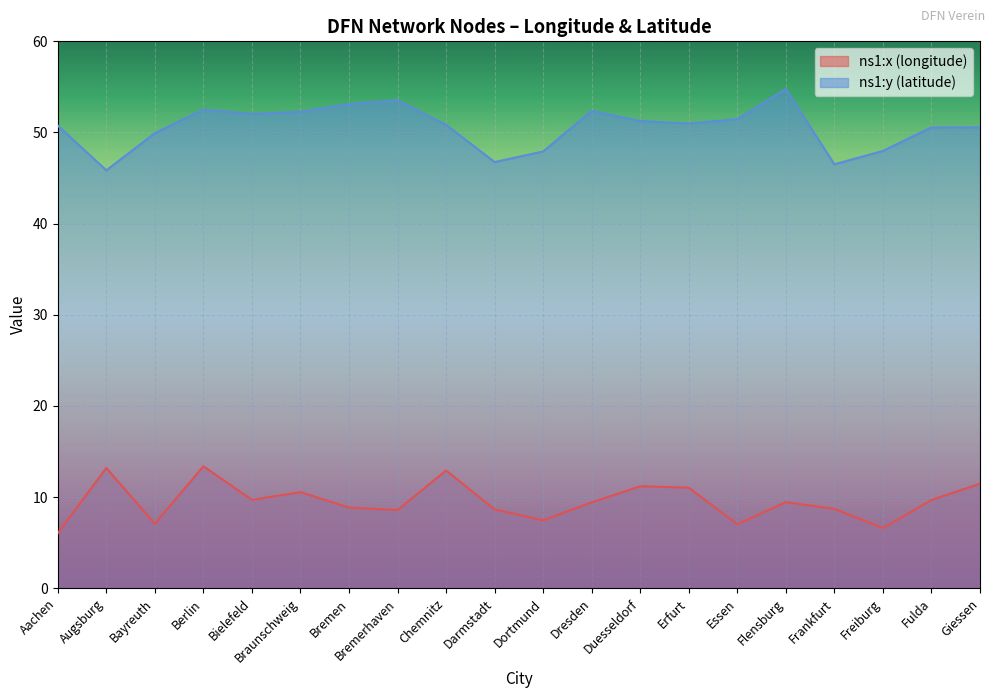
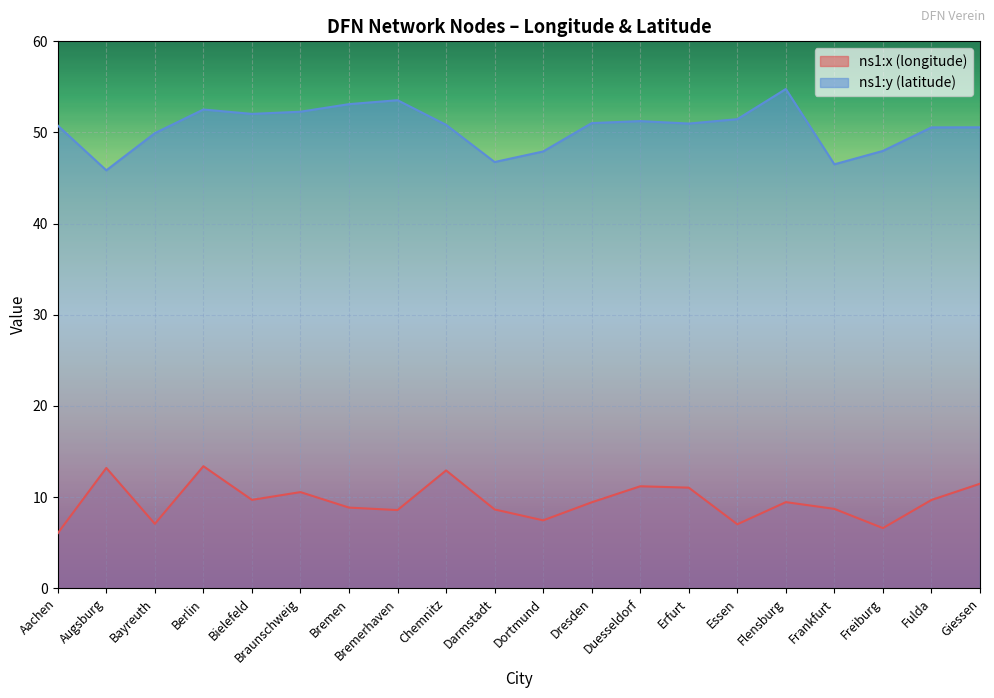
  {
    "ns1:x (longitude)": {
      "Aachen": 6,
      "Augsburg": 13,
      "Bayreuth": 7,
      "Berlin": 13,
      "Bielefeld": 10,
      "Braunschweig": 11,
      "Bremen": 9,
      "Bremerhaven": 9,
      "Chemnitz": 13,
      "Darmstadt": 9,
      "Dortmund": 7,
      "Dresden": 9,
      "Duesseldorf": 11,
      "Erfurt": 11,
      "Essen": 7,
      "Flensburg": 9,
      "Frankfurt": 9,
      "Freiburg": 7,
      "Fulda": 10,
      "Giessen": 11
    },
    "ns1:y (latitude)": {
      "Aachen": 51,
      "Augsburg": 46,
      "Bayreuth": 50,
      "Berlin": 53,
      "Bielefeld": 52,
      "Braunschweig": 52,
      "Bremen": 53,
      "Bremerhaven": 54,
      "Chemnitz": 51,
      "Darmstadt": 47,
      "Dortmund": 48,
-     "Dresden": 52,
+     "Dresden": 51,
      "Duesseldorf": 51,
      "Erfurt": 51,
      "Essen": 51,
      "Flensburg": 55,
      "Frankfurt": 47,
      "Freiburg": 48,
      "Fulda": 51,
      "Giessen": 51
    }
  }
